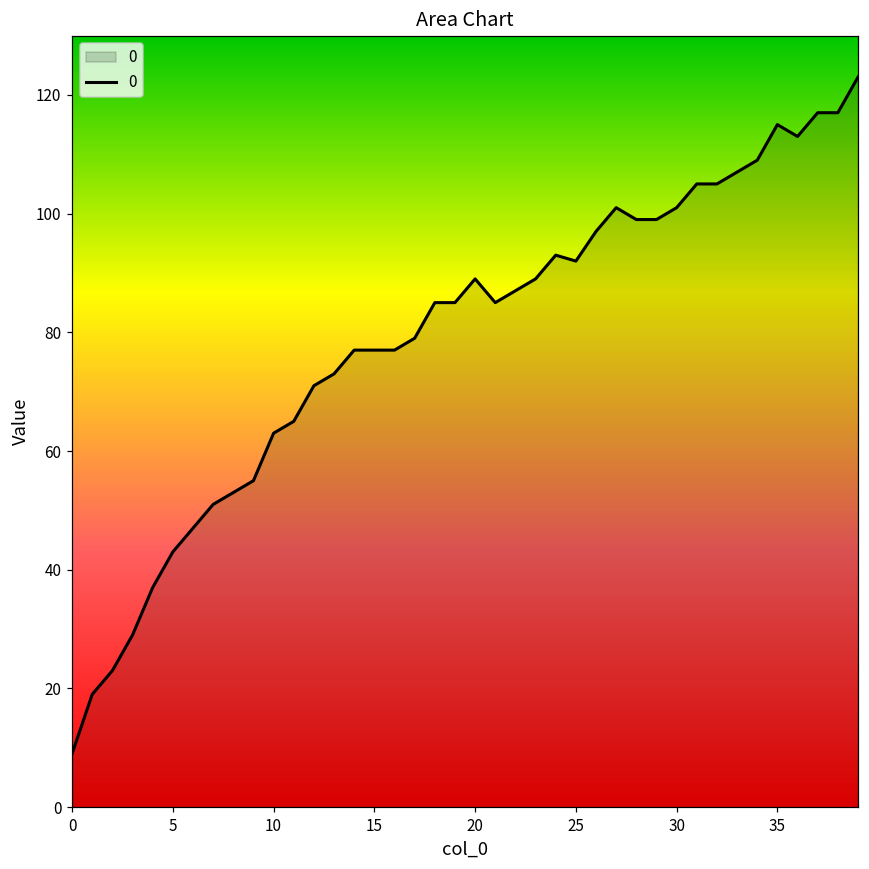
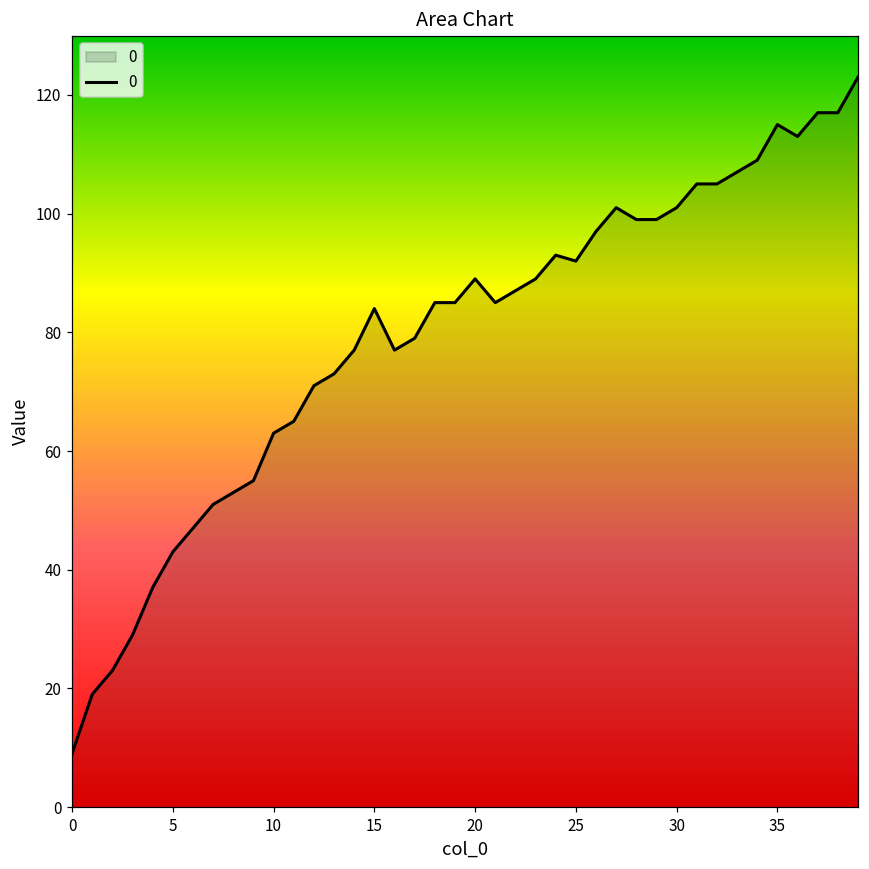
  {
    "0": 9,
    "5": 43,
    "10": 63,
-   "15": 77,
+   "15": 84,
    "20": 89,
    "25": 92,
    "30": 101,
    "35": 115
  }
